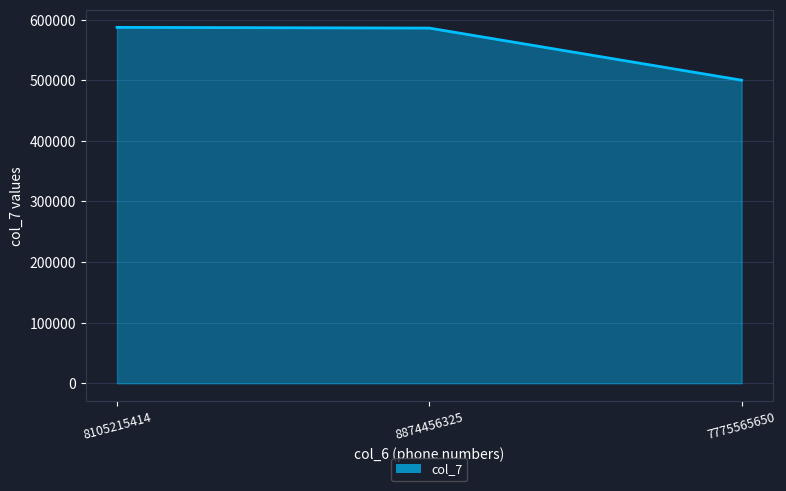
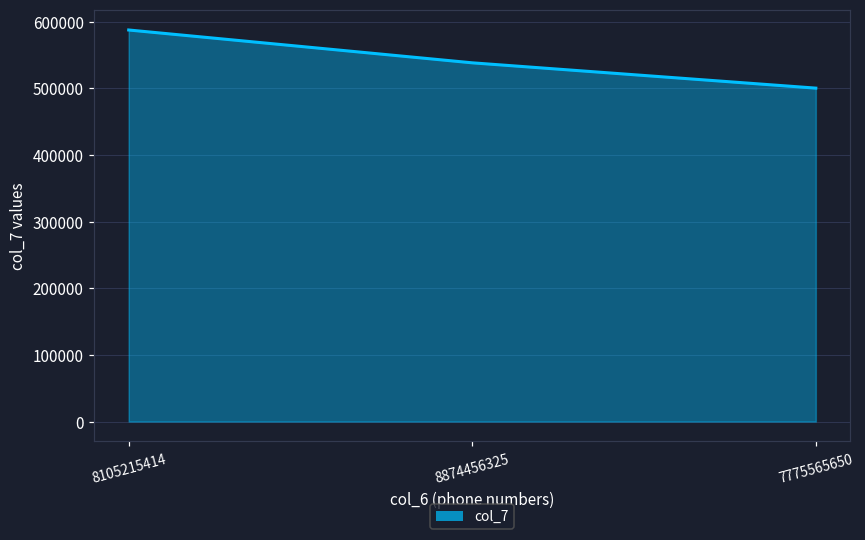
  {
    "8105215414": 590000,
-   "8874456325": 590000,
+   "8874456325": 540000,
    "7775565650": 500000
  }
